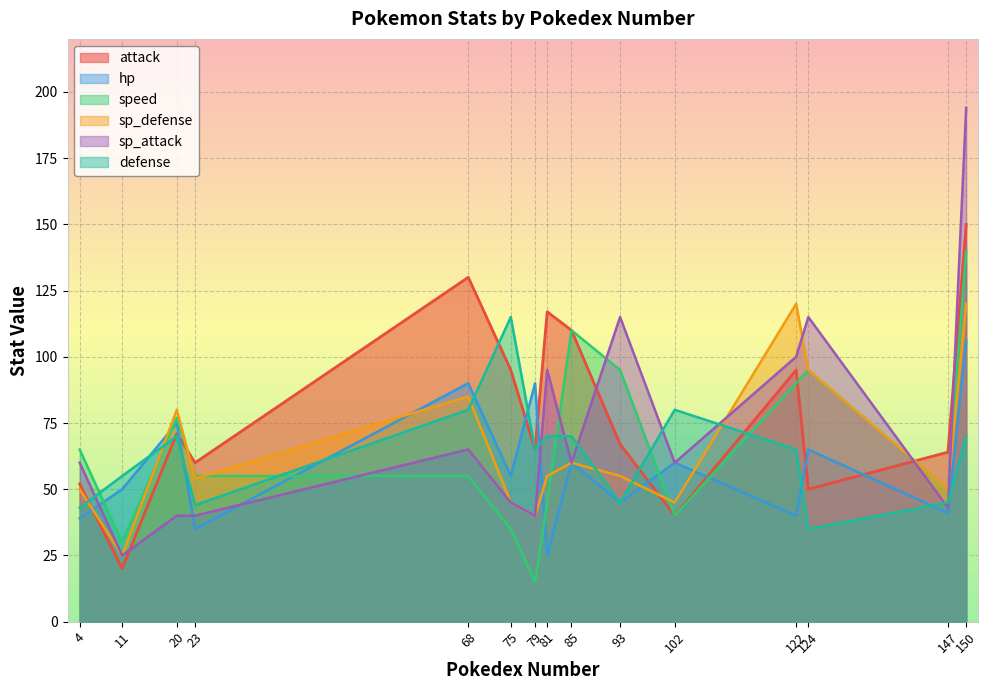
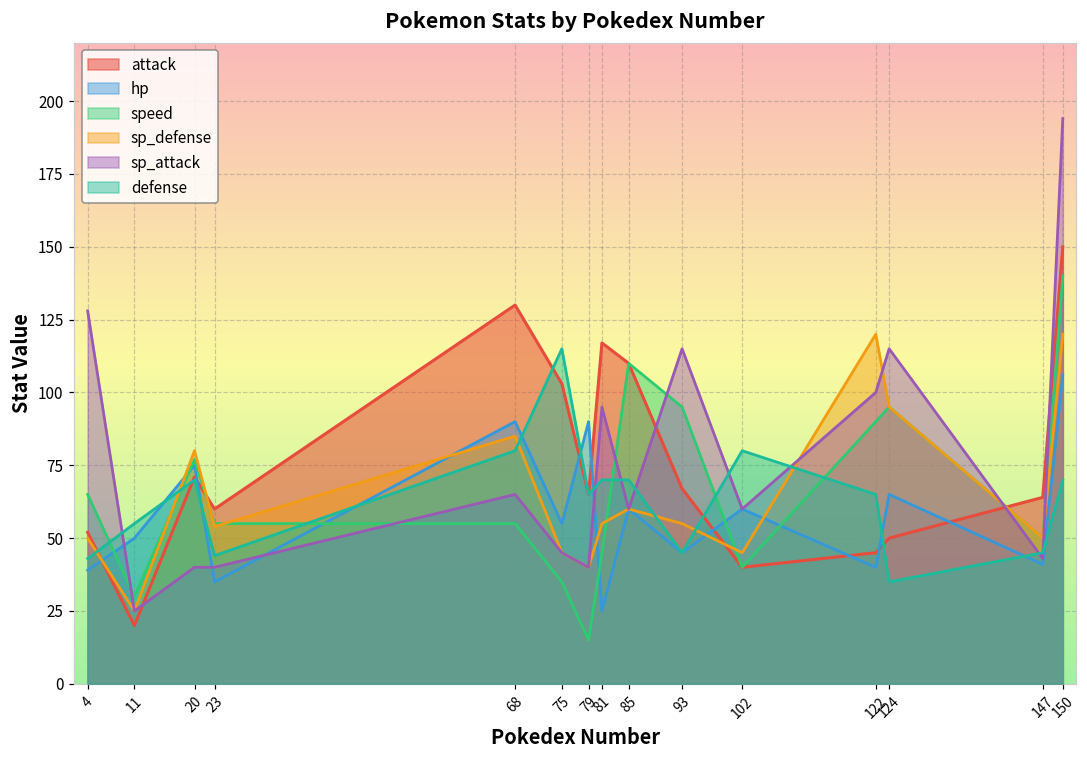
  {
    "attack": {
      "4": 52,
      "11": 20,
      "20": 71,
      "23": 60,
      "68": 130,
-     "75": 95,
+     "75": 103,
      "81": 117,
      "93": 67,
-     "122": 95,
+     "122": 45,
      "124": 50,
      "147": 64,
      "150": 150
    },
    "sp_defense": {
      "4": 50,
      "20": 80,
      "23": 54,
      "68": 85,
      "81": 55,
      "93": 55,
      "102": 45,
      "122": 120,
      "150": 120
    },
    "sp_attack": {
-     "4": 60,
+     "4": 128,
      "20": 40,
      "23": 40,
      "68": 65,
      "81": 95,
      "93": 115,
      "122": 100,
      "124": 115,
      "147": 43,
      "150": 194
    }
  }
